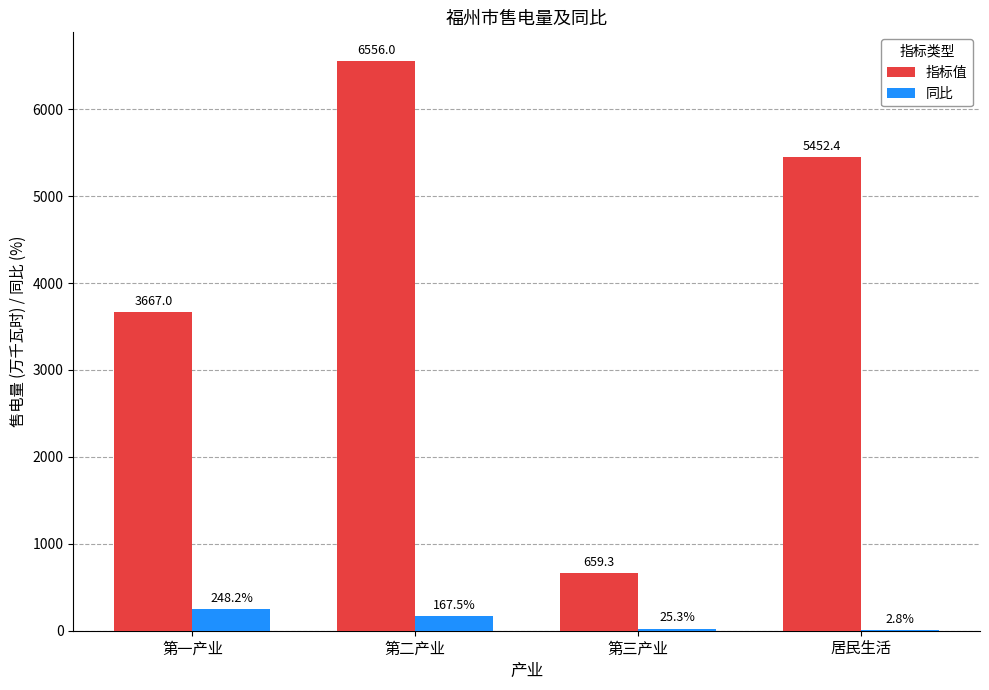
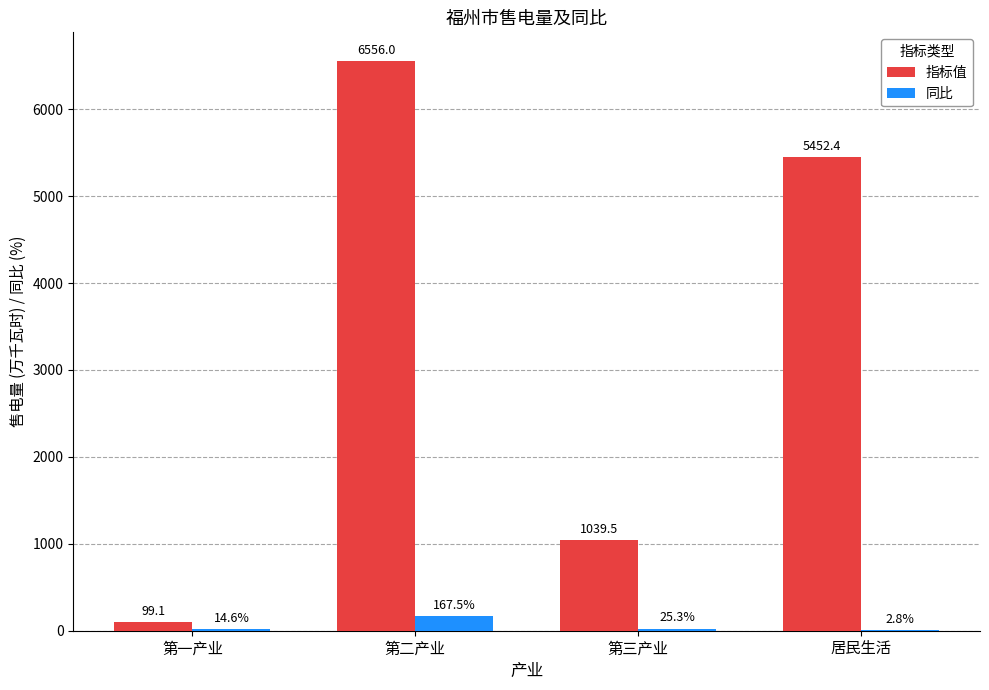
  {
    "指标值": {
-     "第一产业": "3667.0",
+     "第一产业": "99.1",
      "第二产业": "6556.0",
-     "第三产业": "659.3",
+     "第三产业": "1039.5",
      "居民生活": "5452.4"
    },
    "同比": {
-     "第一产业": "248.2%",
+     "第一产业": "14.6%",
      "第二产业": "167.5%",
      "第三产业": "25.3%",
      "居民生活": "2.8%"
    }
  }
